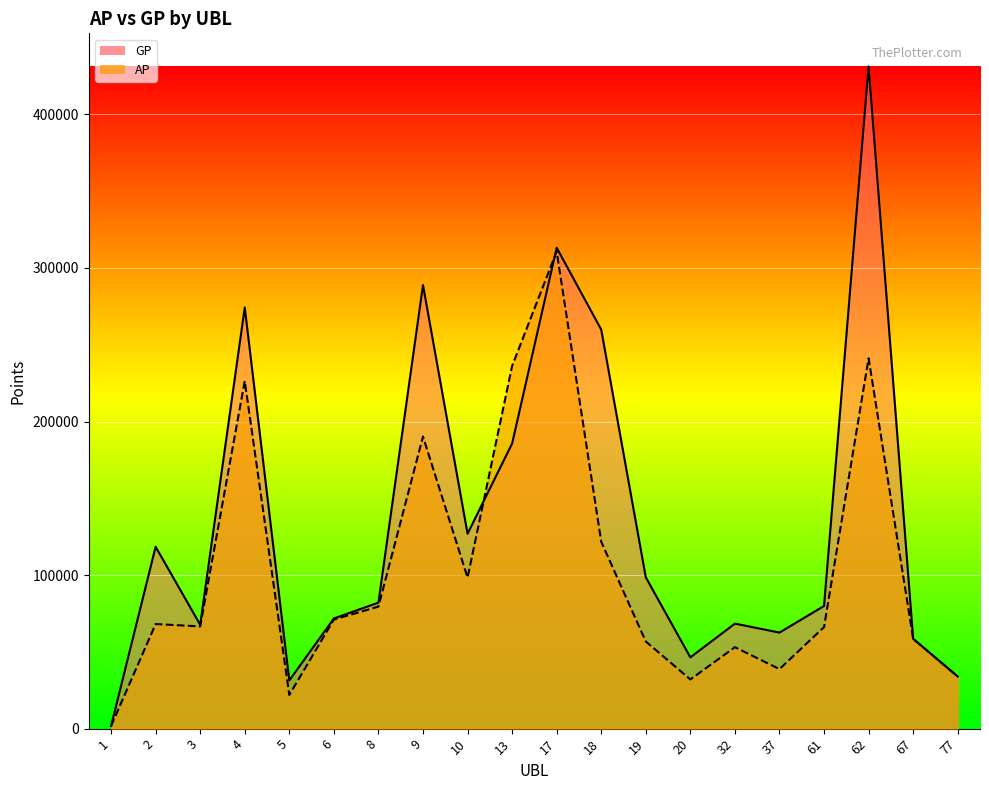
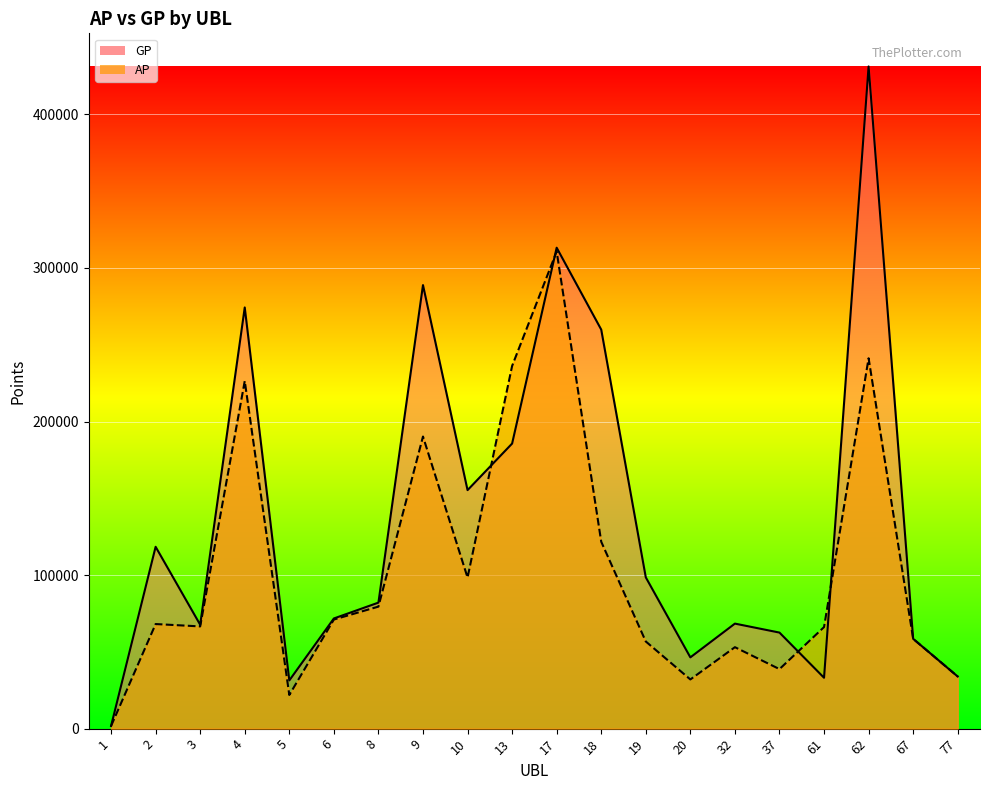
  {
    "GP": {
      "2": 118000,
      "4": 274000,
      "5": 31000,
      "8": 82000,
      "9": 289000,
-     "10": 127000,
+     "10": 155000,
      "13": 186000,
      "17": 313000,
      "18": 260000,
      "19": 99000,
      "20": 46000,
      "32": 68000,
      "37": 63000,
-     "61": 80000,
+     "61": 33000,
      "62": 431000
    },
    "AP": {
      "2": 68000,
      "4": 226000,
      "5": 22000,
      "8": 79000,
      "9": 190000,
      "10": 98000,
      "13": 236000,
      "17": 311000,
      "18": 122000,
      "19": 57000,
      "20": 32000,
      "32": 53000,
      "37": 39000,
      "61": 66000,
      "62": 241000
    }
  }
